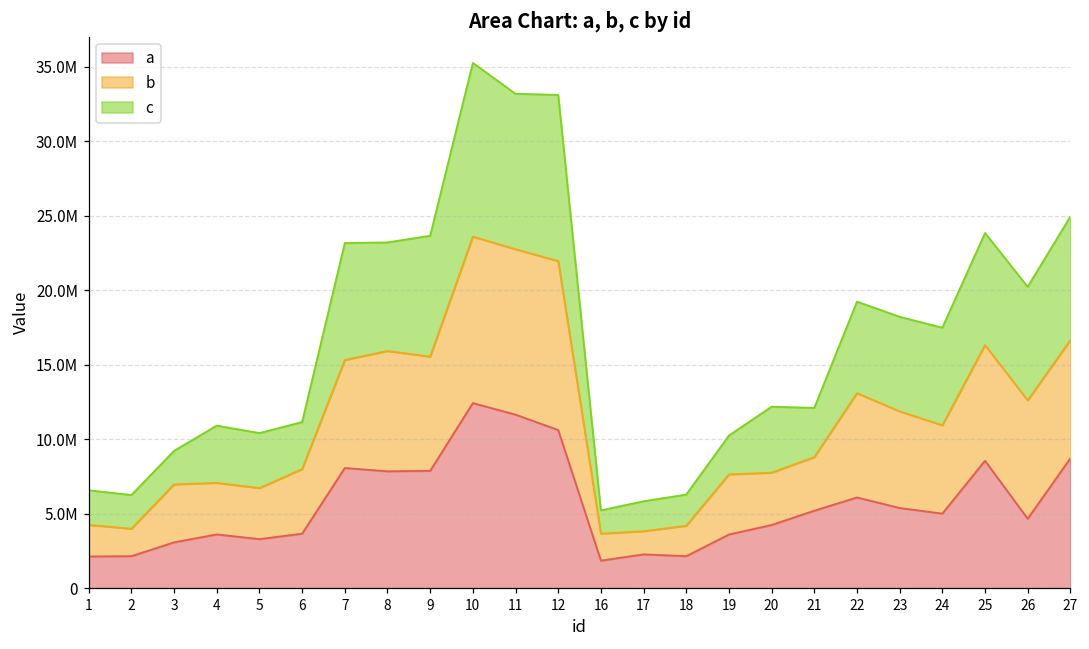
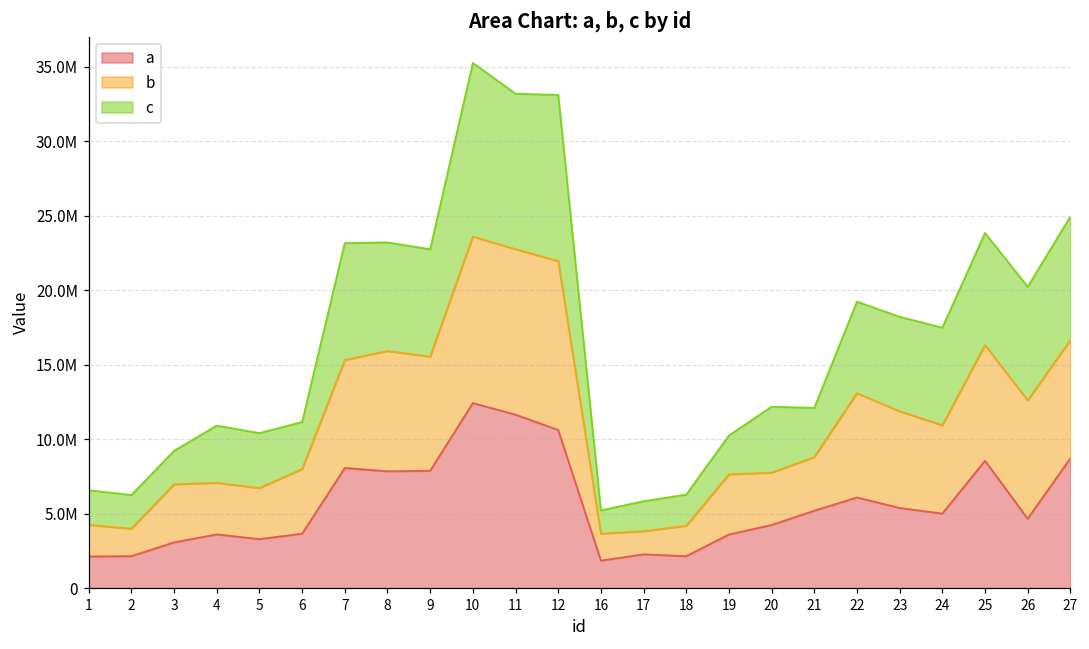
  {
    "a": {
      "1": 2100000,
      "2": 2100000,
      "3": 3100000,
      "4": 3600000,
      "5": 3300000,
      "6": 3700000,
      "7": 8100000,
      "8": 7800000,
      "9": 7900000,
      "10": 12400000,
      "11": 11600000,
      "12": 10600000,
      "16": 1900000,
      "17": 2300000,
      "18": 2100000,
      "19": 3600000,
      "20": 4200000,
      "21": 5200000,
      "22": 6100000,
      "23": 5400000,
      "24": 5000000,
      "25": 8600000,
      "26": 4700000,
      "27": 8700000
    },
    "b": {
      "1": 2100000,
      "2": 1800000,
      "3": 3900000,
      "4": 3500000,
      "5": 3400000,
      "6": 4300000,
      "7": 7300000,
      "8": 8100000,
      "9": 7700000,
      "10": 11200000,
      "11": 11100000,
      "12": 11300000,
      "16": 1800000,
      "17": 1600000,
      "18": 2000000,
      "19": 4000000,
      "20": 3500000,
      "21": 3600000,
      "22": 7000000,
      "23": 6500000,
      "24": 5900000,
      "25": 7800000,
      "26": 7900000,
      "27": 7900000
    },
    "c": {
      "1": 2300000,
      "2": 2300000,
      "3": 2300000,
      "4": 3800000,
      "5": 3700000,
      "6": 3200000,
      "7": 7800000,
      "8": 7300000,
-     "9": 8100000,
+     "9": 7200000,
      "10": 11700000,
      "11": 10400000,
      "12": 11200000,
      "16": 1600000,
      "17": 2000000,
      "18": 2100000,
      "19": 2600000,
      "20": 4400000,
      "21": 3300000,
      "22": 6100000,
      "23": 6300000,
      "24": 6500000,
      "25": 7500000,
      "26": 7600000,
      "27": 8300000
    }
  }
